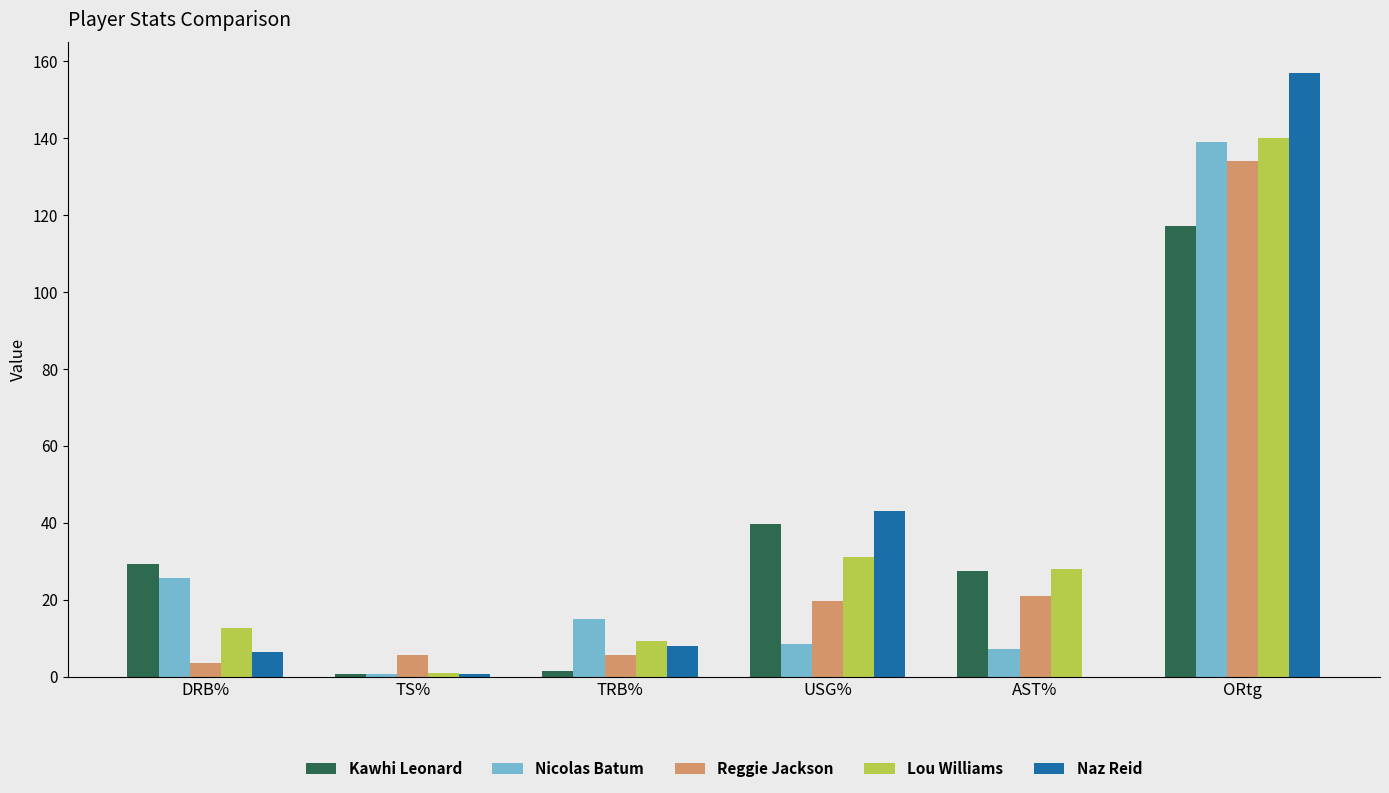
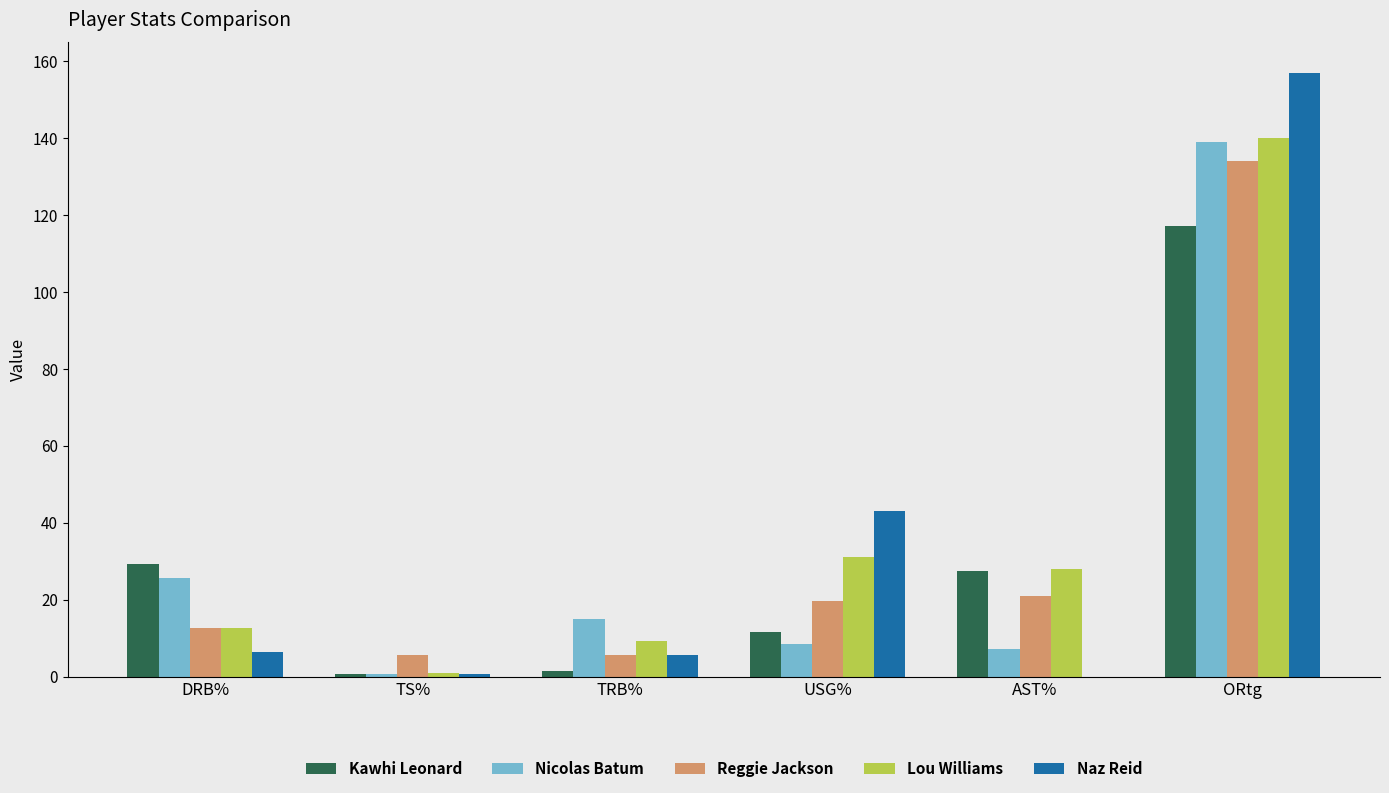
  {
    "Kawhi Leonard": {
      "DRB%": 29,
      "TRB%": 1,
-     "USG%": 40,
+     "USG%": 12,
      "AST%": 27,
      "ORtg": 117
    },
    "Nicolas Batum": {
      "DRB%": 26,
      "TRB%": 15,
      "USG%": 9,
      "AST%": 7,
      "ORtg": 139
    },
    "Reggie Jackson": {
-     "DRB%": 3,
+     "DRB%": 13,
      "TS%": 5,
      "TRB%": 6,
      "USG%": 20,
      "AST%": 21,
      "ORtg": 134
    },
    "Lou Williams": {
      "DRB%": 13,
      "TS%": 1,
      "TRB%": 9,
      "USG%": 31,
      "AST%": 28,
      "ORtg": 140
    },
    "Naz Reid": {
      "DRB%": 6,
      "TS%": 1,
-     "TRB%": 8,
+     "TRB%": 6,
      "USG%": 43,
      "AST%": 0,
      "ORtg": 157
    }
  }
